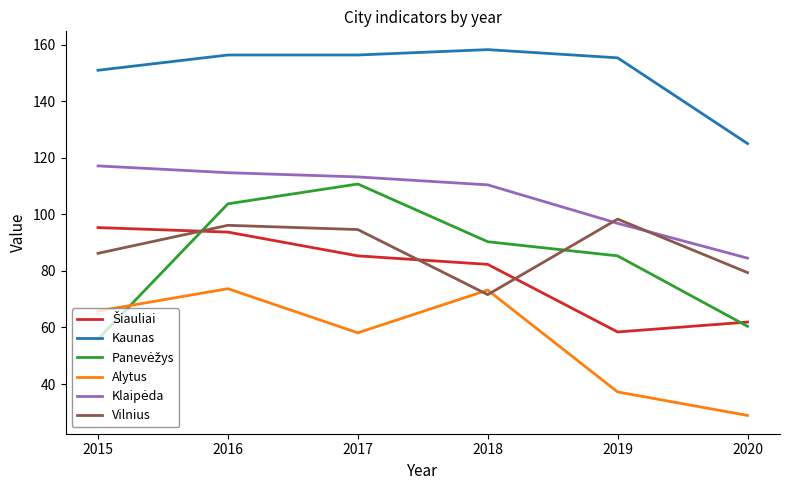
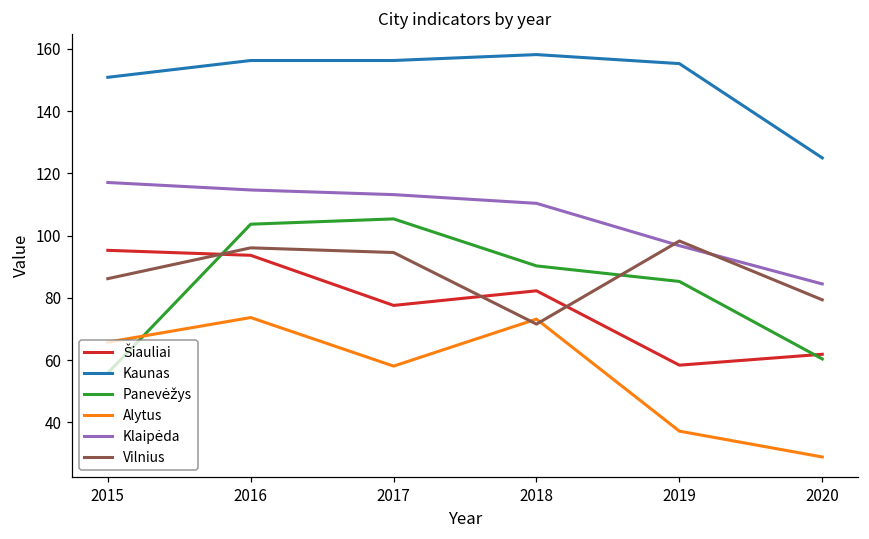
  {
    "Šiauliai": {
      "2015": 95,
      "2016": 94,
-     "2017": 85,
+     "2017": 78,
      "2018": 82,
      "2019": 58,
      "2020": 62
    },
    "Kaunas": {
      "2015": 151,
      "2016": 156,
      "2017": 156,
      "2018": 158,
      "2019": 155,
      "2020": 125
    },
    "Panevėžys": {
      "2016": 104,
-     "2017": 111,
+     "2017": 105,
      "2018": 90,
      "2019": 85,
      "2020": 60
    },
    "Alytus": {
      "2016": 74,
      "2017": 58,
      "2018": 73,
      "2019": 37,
      "2020": 29
    },
    "Klaipėda": {
      "2015": 117,
      "2016": 115,
      "2017": 113,
      "2018": 110,
      "2019": 97,
      "2020": 85
    },
    "Vilnius": {
      "2015": 86,
      "2016": 96,
      "2017": 95,
      "2018": 72,
      "2019": 98,
      "2020": 79
    }
  }
